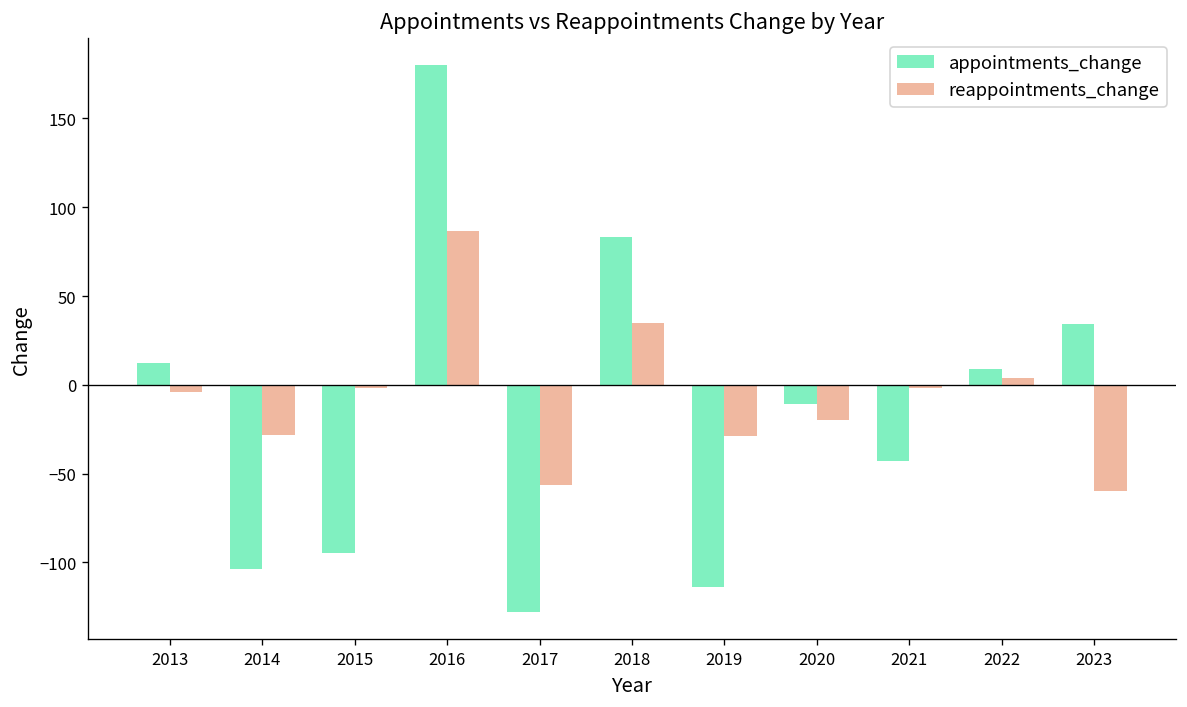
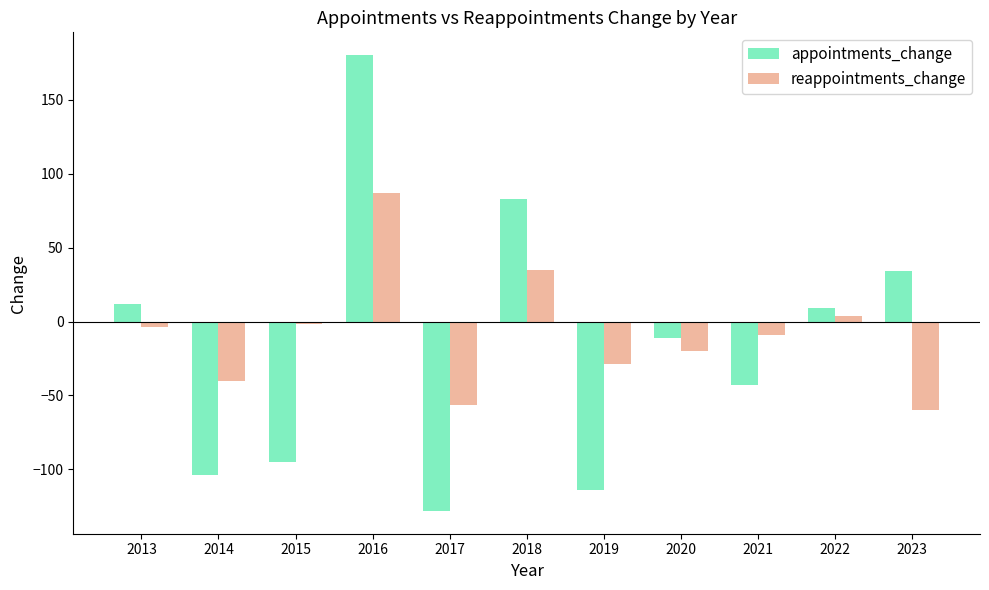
  {
    "appointments_change": {
      "2013": 12,
      "2014": -104,
      "2015": -95,
      "2016": 180,
      "2017": -128,
      "2018": 83,
      "2019": -114,
      "2020": -11,
      "2021": -43,
      "2022": 9,
      "2023": 34
    },
    "reappointments_change": {
      "2013": -4,
-     "2014": -28,
+     "2014": -40,
      "2015": -2,
      "2016": 87,
      "2017": -56,
      "2018": 35,
      "2019": -29,
      "2020": -20,
-     "2021": -2,
+     "2021": -9,
      "2022": 4,
      "2023": -60
    }
  }
